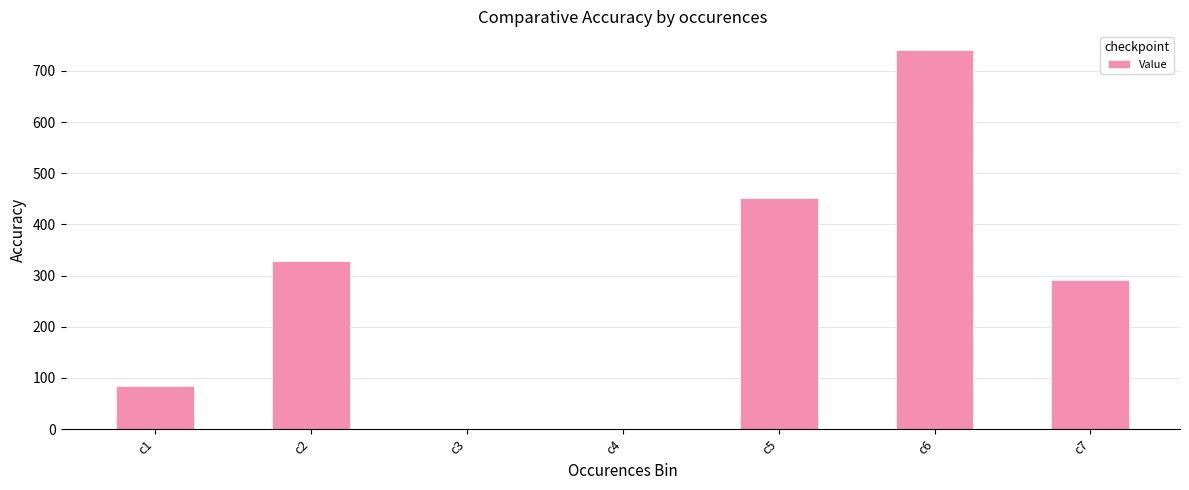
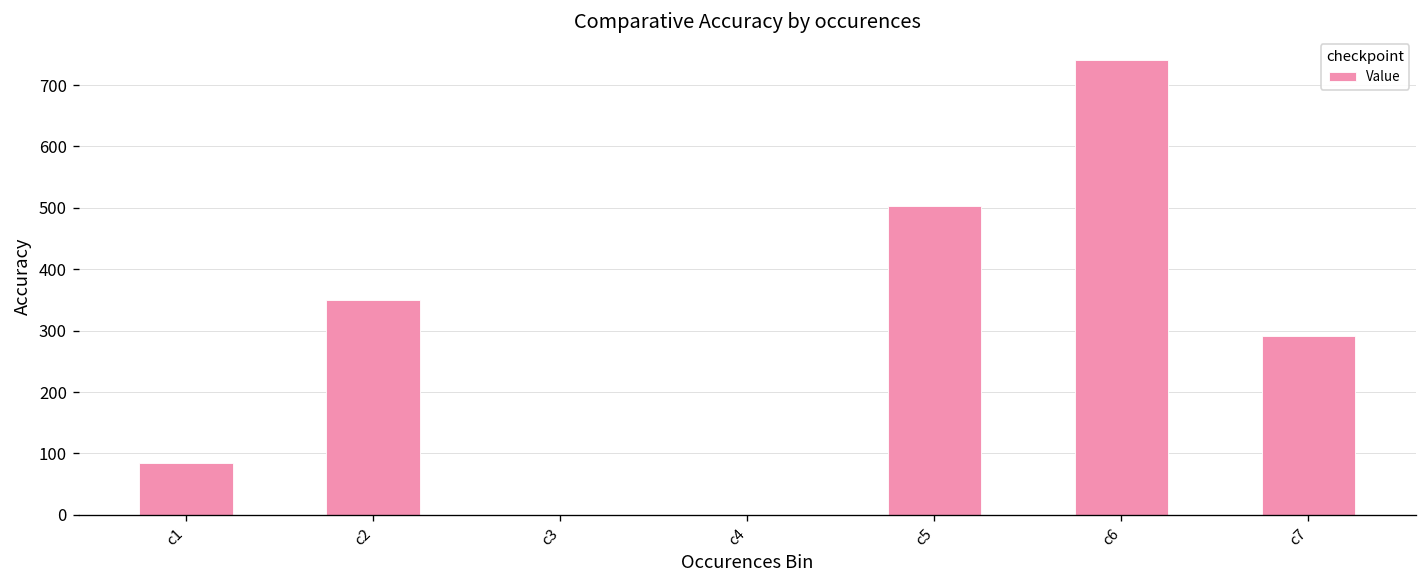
  {
    "c1": 80,
-   "c2": 330,
-   "c5": 450,
+   "c2": 350,
+   "c5": 500,
    "c6": 740,
    "c7": 290
  }
